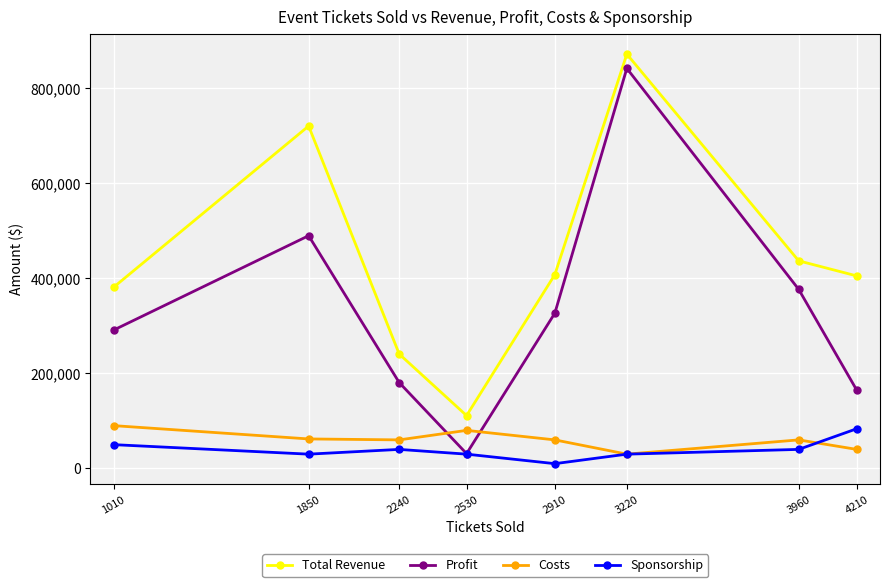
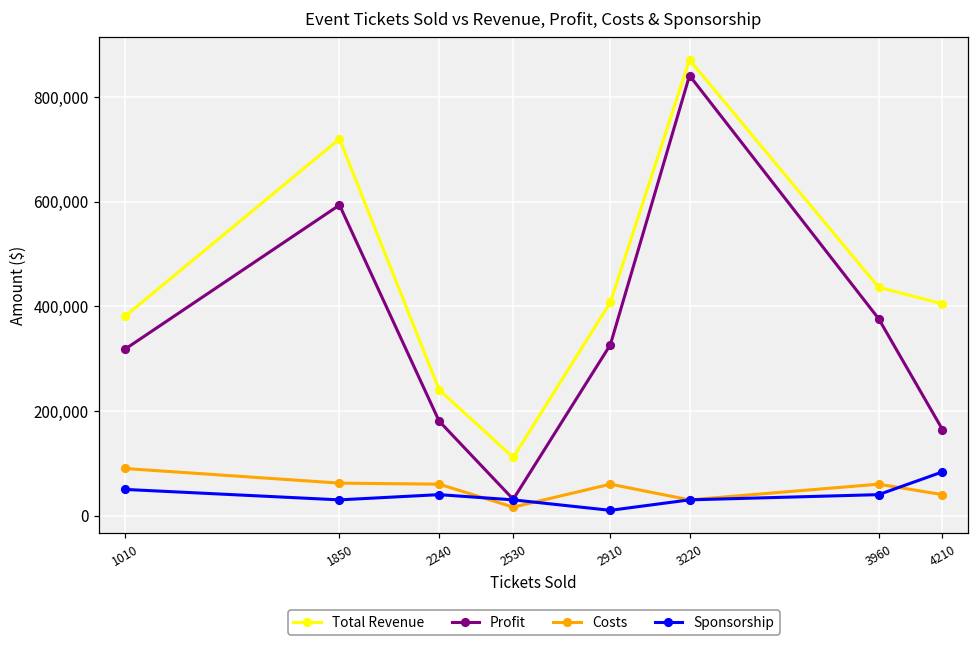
  {
    "Total Revenue": {
      "1010": "380,000",
      "1850": "720,000",
      "2240": "240,000",
      "2530": "110,000",
      "2910": "410,000",
      "3220": "870,000",
      "3960": "440,000",
      "4210": "400,000"
    },
    "Profit": {
-     "1010": "290,000",
-     "1850": "490,000",
+     "1010": "320,000",
+     "1850": "590,000",
      "2240": "180,000",
      "2910": "330,000",
      "3220": "840,000",
      "3960": "380,000",
      "4210": "160,000"
    },
    "Costs": {
      "1010": "90,000",
      "1850": "60,000",
      "2240": "60,000",
-     "2530": "80,000",
+     "2530": "20,000",
      "2910": "60,000",
      "3960": "60,000",
      "4210": "40,000"
    },
    "Sponsorship": {
      "1010": "50,000",
      "1850": "30,000",
      "2240": "40,000",
      "2910": "10,000",
      "3960": "40,000",
      "4210": "80,000"
    }
  }
